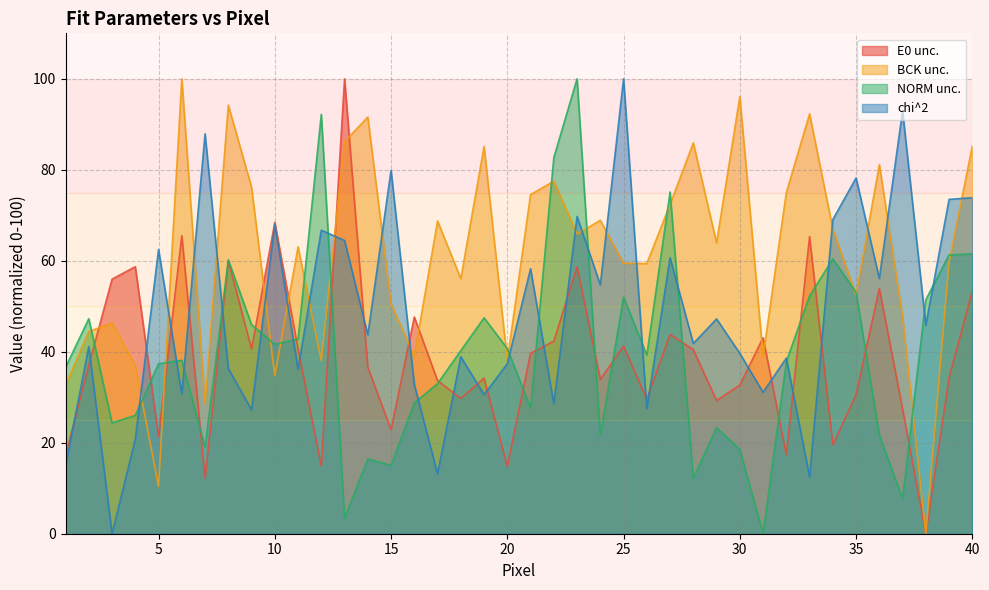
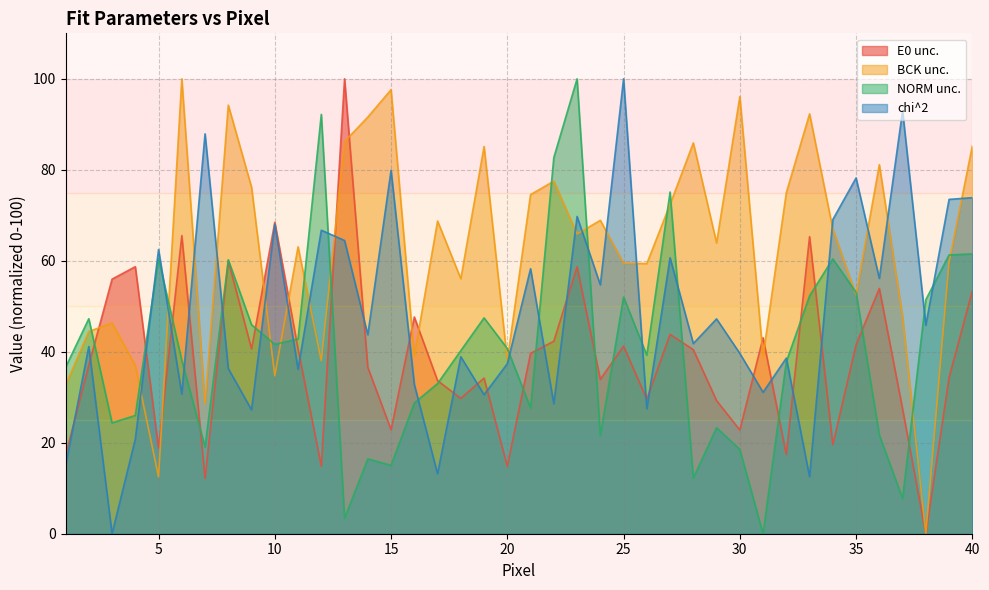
  {
    "E0 unc.": {
-     "5": 21,
+     "5": 19,
      "15": 23,
      "20": 15,
      "25": 41,
-     "30": 33,
-     "35": 31,
+     "30": 23,
+     "35": 42,
      "40": 53
    },
    "BCK unc.": {
-     "5": 10,
+     "5": 13,
      "10": 35,
-     "15": 51,
+     "15": 98,
      "20": 38,
      "25": 59,
      "30": 96,
      "35": 52,
      "40": 85
    },
    "NORM unc.": {
-     "5": 37,
+     "5": 60,
      "10": 42,
      "15": 15,
      "20": 41,
      "25": 52,
      "30": 19,
      "35": 53,
      "40": 62
    },
    "chi^2": {
      "5": 62,
      "15": 80,
      "20": 37,
      "25": 100,
      "30": 40,
      "35": 78,
      "40": 74
    }
  }
